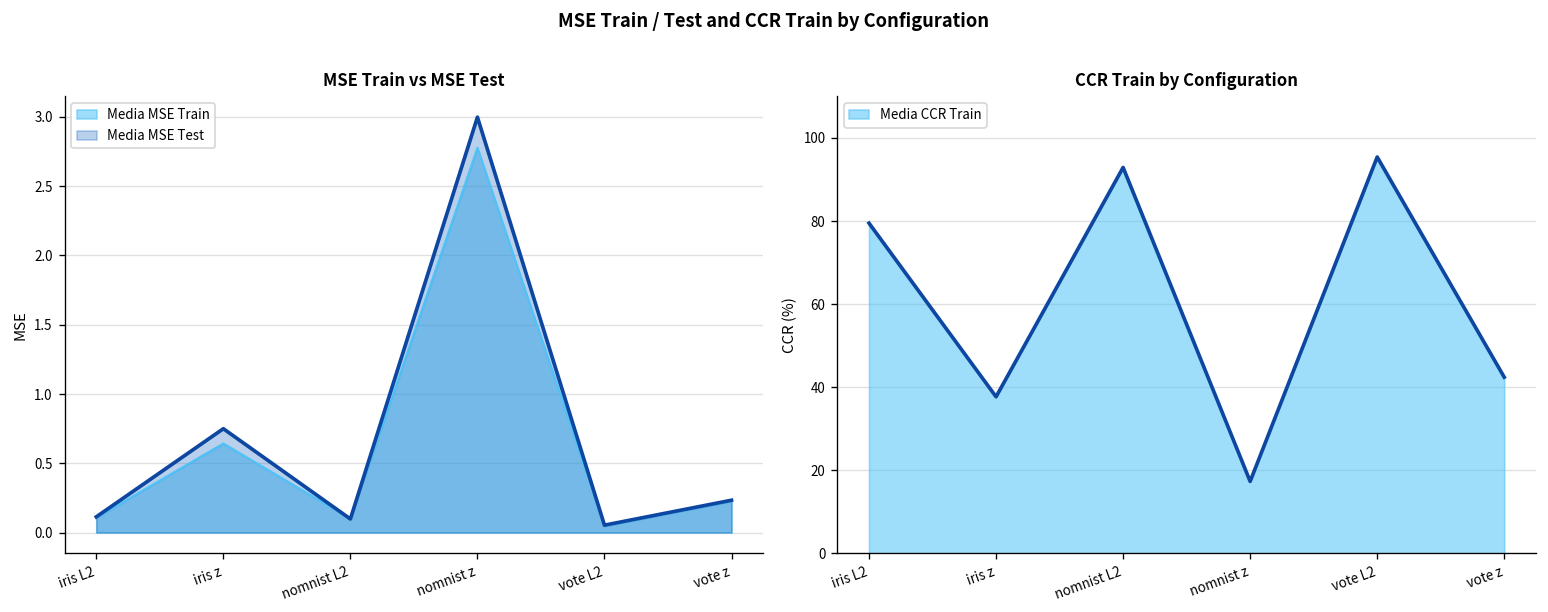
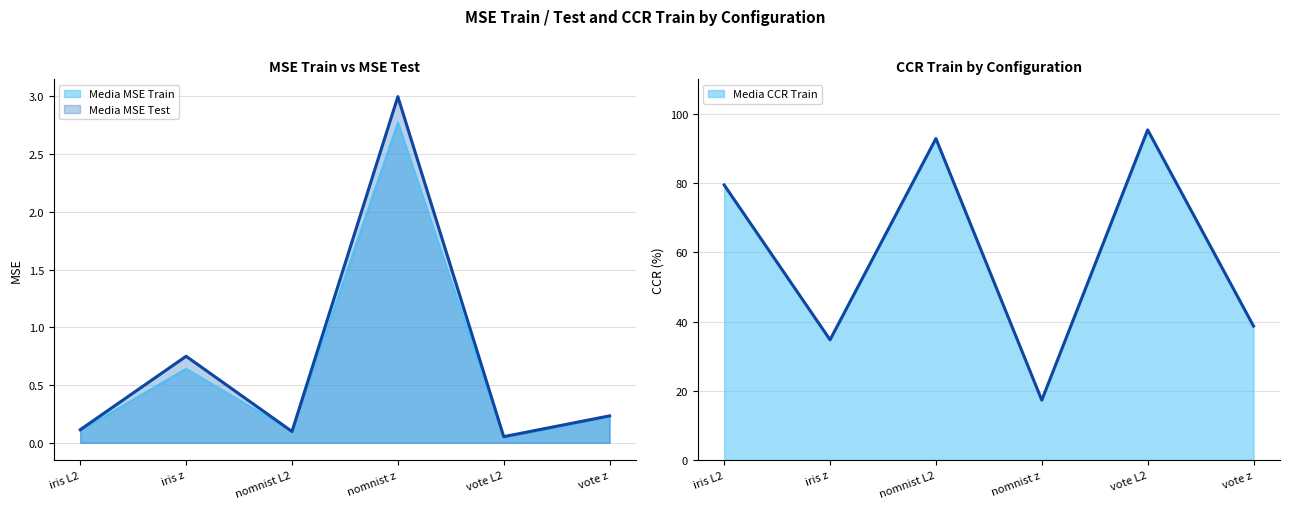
  {
    "CCR Train by Configuration": {
      "iris L2": 79,
-     "iris z": 38,
+     "iris z": 35,
      "nomnist L2": 93,
      "nomnist z": 17,
      "vote L2": 95,
-     "vote z": 42
+     "vote z": 39
    }
  }
